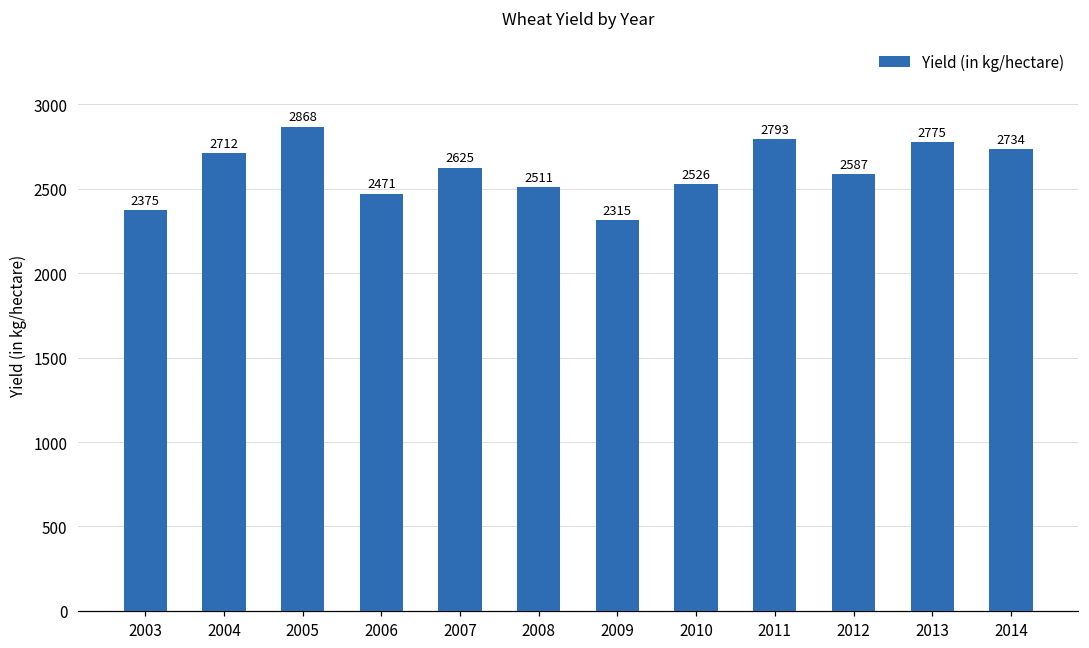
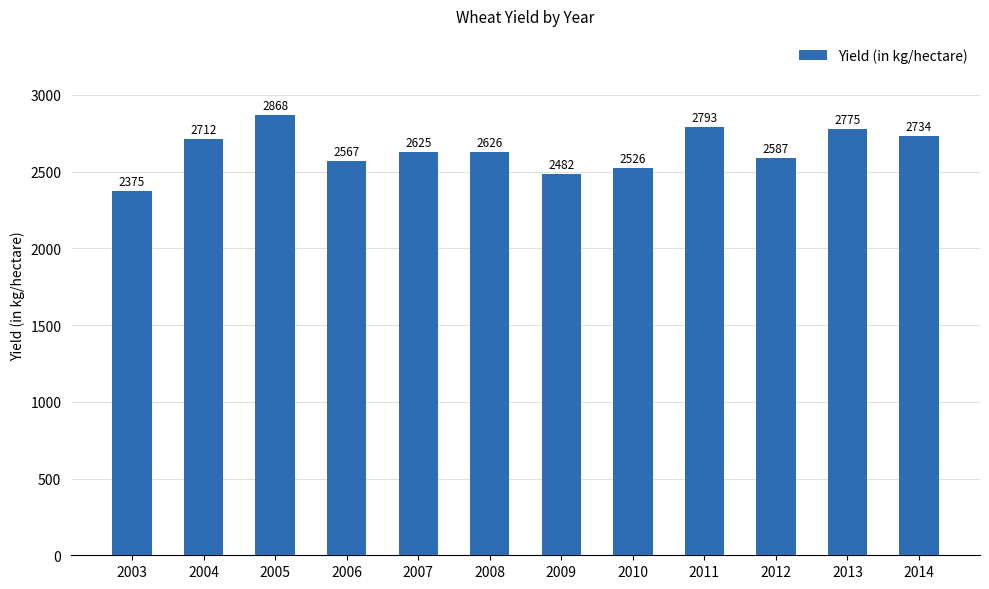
  {
    "2003": 2375,
    "2004": 2712,
    "2005": 2868,
-   "2006": 2471,
+   "2006": 2567,
    "2007": 2625,
-   "2008": 2511,
-   "2009": 2315,
+   "2008": 2626,
+   "2009": 2482,
    "2010": 2526,
    "2011": 2793,
    "2012": 2587,
    "2013": 2775,
    "2014": 2734
  }
